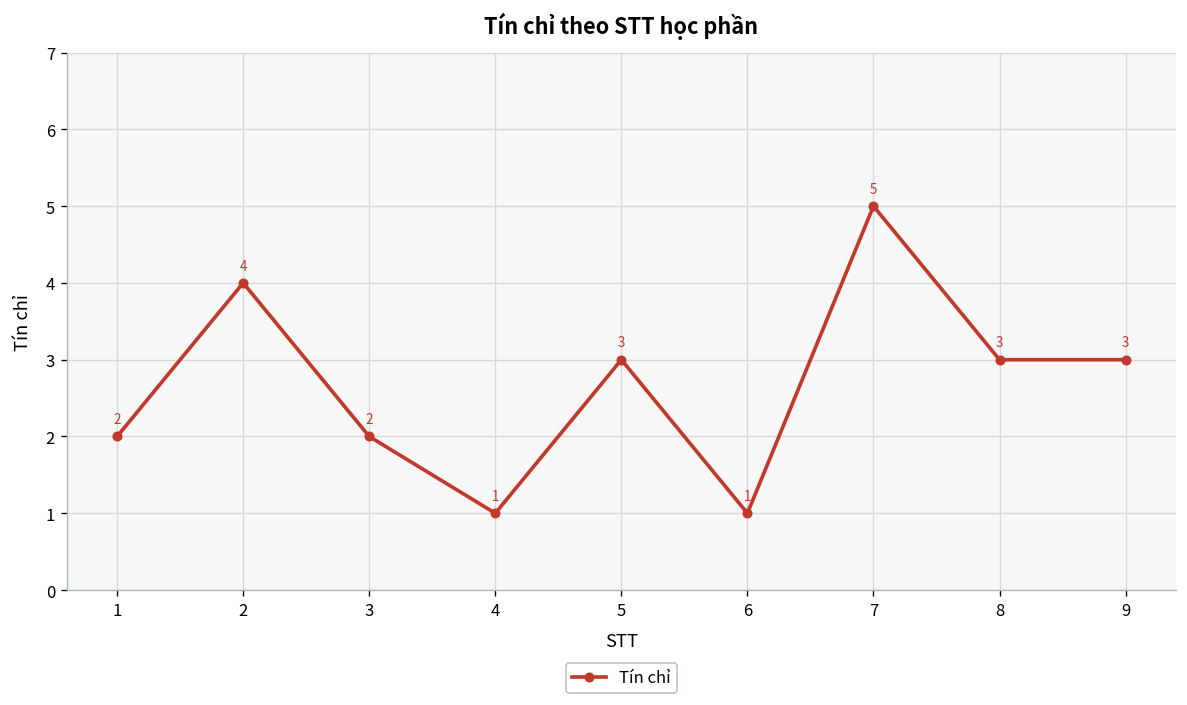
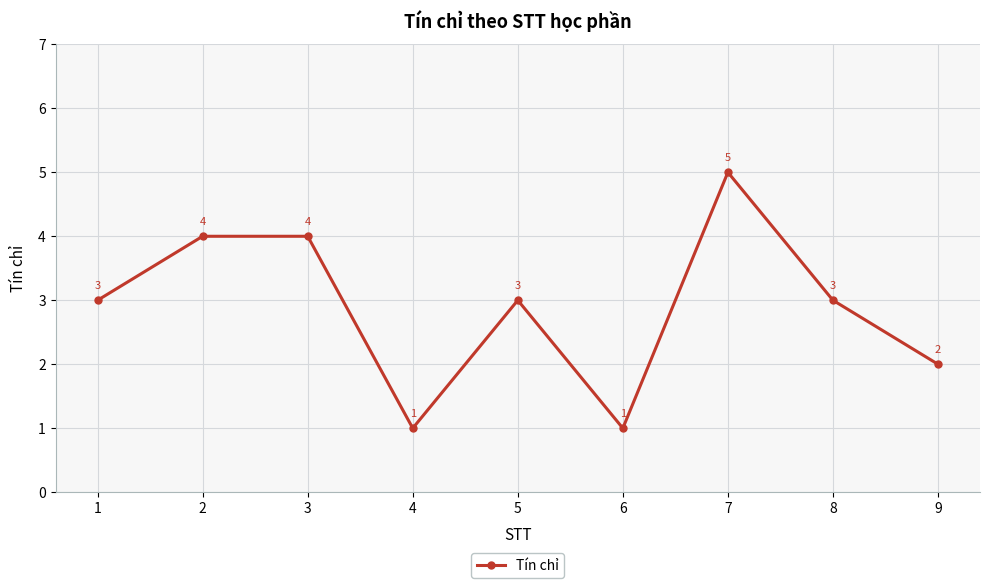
  {
-   "1": 2,
+   "1": 3,
    "2": 4,
-   "3": 2,
+   "3": 4,
    "4": 1,
    "5": 3,
    "6": 1,
    "7": 5,
    "8": 3,
-   "9": 3
+   "9": 2
  }
